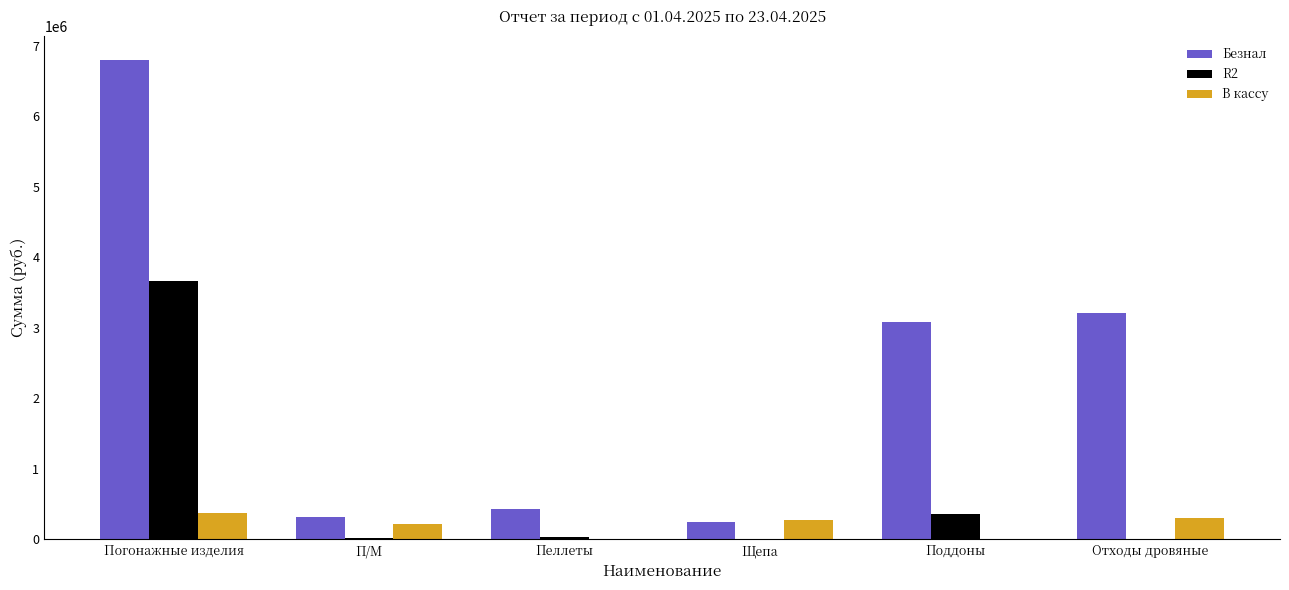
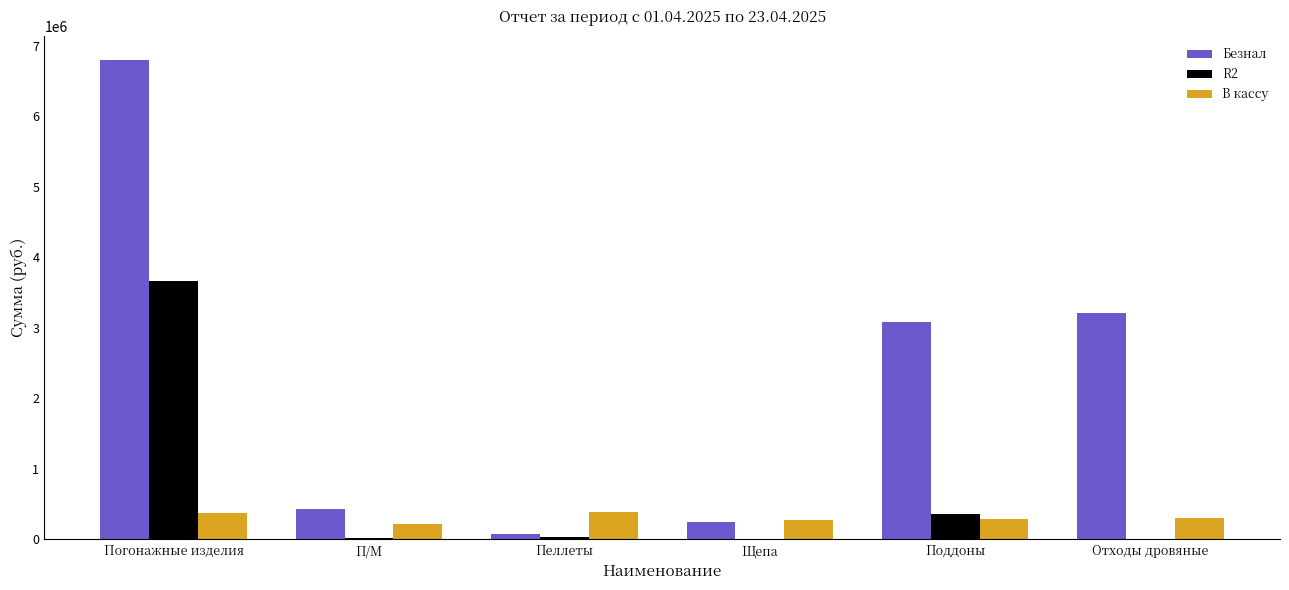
  {
    "Безнал": {
      "Погонажные изделия": 6800000,
-     "П/М": 300000,
-     "Пеллеты": 400000,
+     "П/М": 400000,
+     "Пеллеты": 100000,
      "Щепа": 300000,
      "Поддоны": 3100000,
      "Отходы дровяные": 3200000
    },
    "R2": {
      "Погонажные изделия": 3700000,
      "Пеллеты": 0,
      "Поддоны": 400000
    },
    "В кассу": {
      "Погонажные изделия": 400000,
      "П/М": 200000,
-     "Пеллеты": 0,
+     "Пеллеты": 400000,
      "Щепа": 300000,
-     "Поддоны": 0,
+     "Поддоны": 300000,
      "Отходы дровяные": 300000
    }
  }
